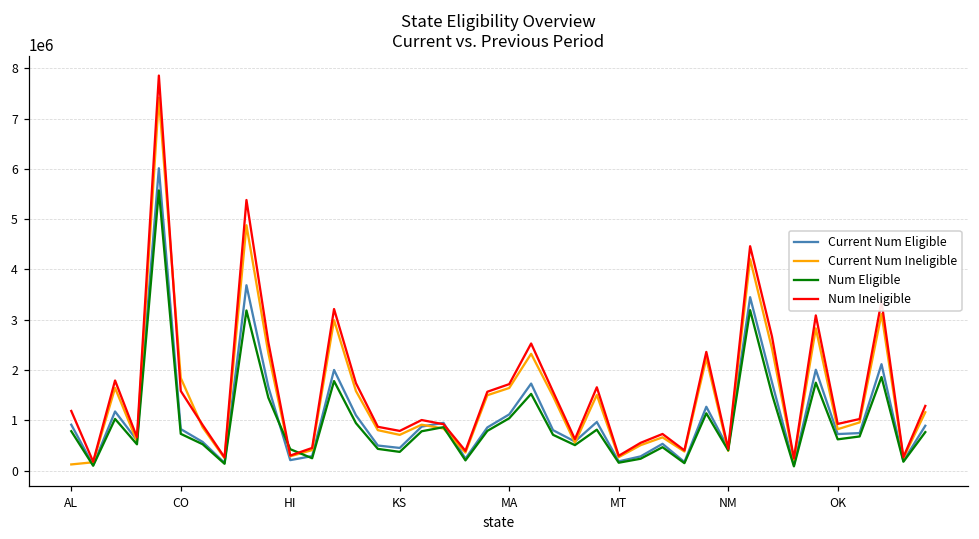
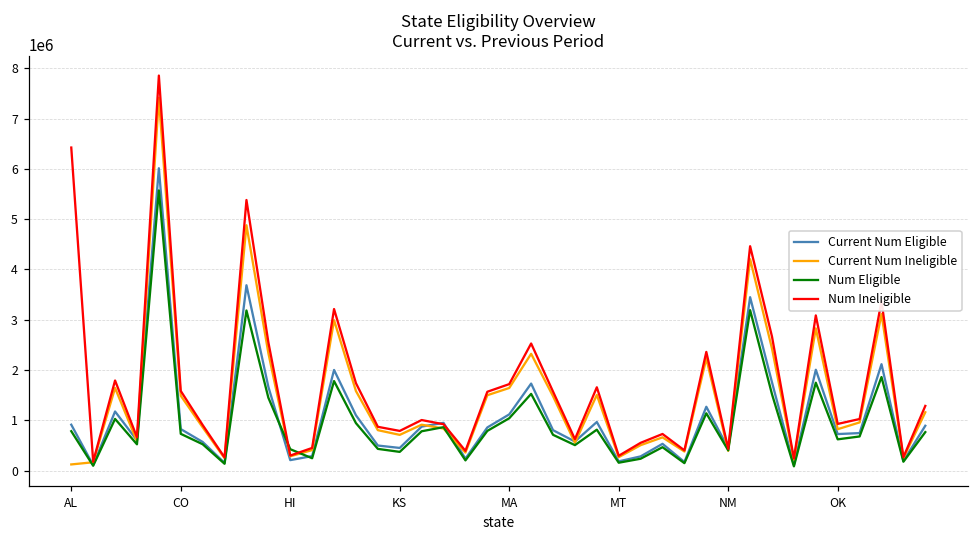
  {
    "Current Num Eligible": {
      "AL": 900000,
      "CO": 800000,
      "HI": 200000,
      "KS": 400000,
      "MA": 1100000,
      "OK": 700000
    },
    "Current Num Ineligible": {
      "AL": 100000,
-     "CO": 1800000,
+     "CO": 1500000,
      "KS": 700000,
      "MA": 1600000,
      "OK": 800000
    },
    "Num Eligible": {
      "AL": 800000,
      "CO": 700000,
      "HI": 400000,
      "KS": 400000,
      "MA": 1000000,
      "OK": 600000
    },
    "Num Ineligible": {
-     "AL": 1200000,
+     "AL": 6400000,
      "CO": 1600000,
      "KS": 800000,
      "MA": 1700000,
      "OK": 900000
    }
  }
